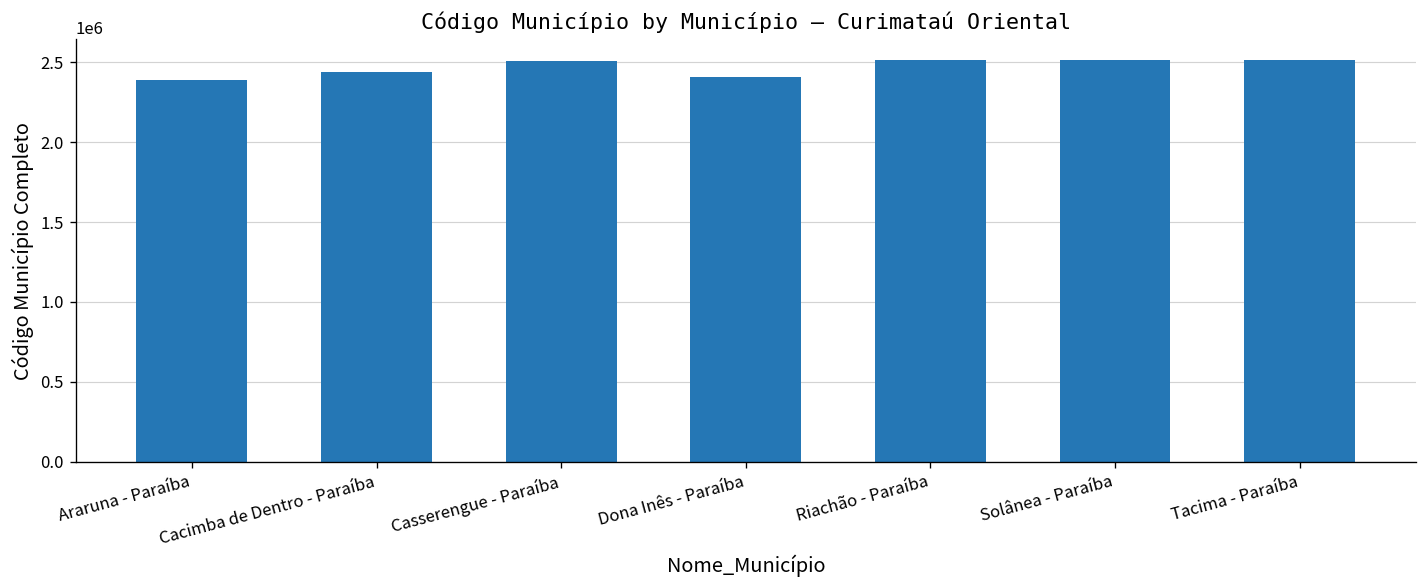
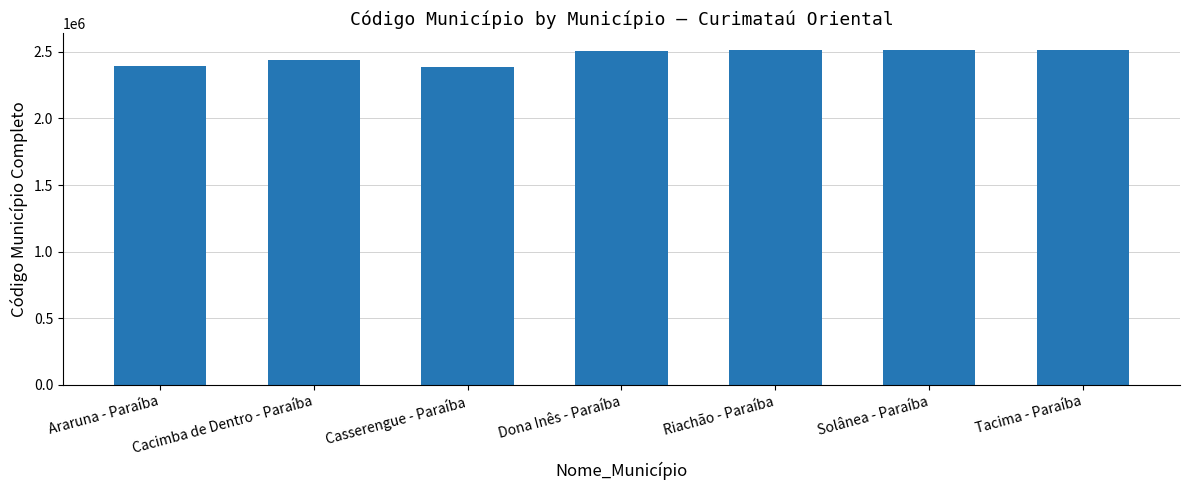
  {
    "Araruna - Paraíba": 2390000,
    "Cacimba de Dentro - Paraíba": 2440000,
-   "Casserengue - Paraíba": 2500000,
-   "Dona Inês - Paraíba": 2410000,
+   "Casserengue - Paraíba": 2390000,
+   "Dona Inês - Paraíba": 2510000,
    "Riachão - Paraíba": 2510000,
    "Solânea - Paraíba": 2520000,
    "Tacima - Paraíba": 2520000
  }
